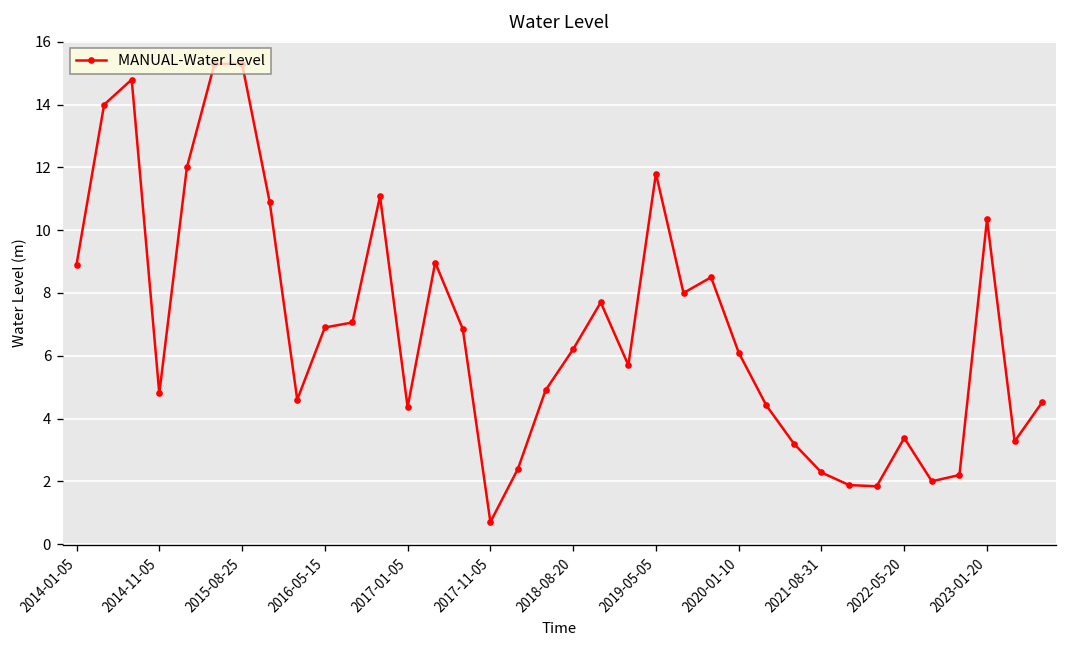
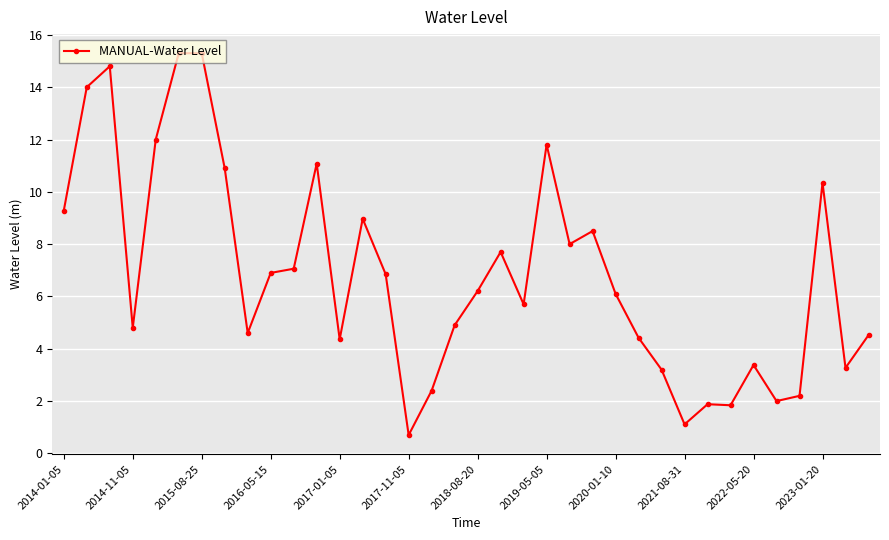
  {
-   "2014-01-05": 8.9,
+   "2014-01-05": 9.3,
    "2014-11-05": 4.8,
    "2016-05-15": 6.9,
    "2017-01-05": 4.4,
    "2017-11-05": 0.7,
    "2018-08-20": 6.2,
    "2019-05-05": 11.8,
    "2020-01-10": 6.1,
-   "2021-08-31": 2.3,
+   "2021-08-31": 1.1,
    "2022-05-20": 3.4,
    "2023-01-20": 10.3
  }
